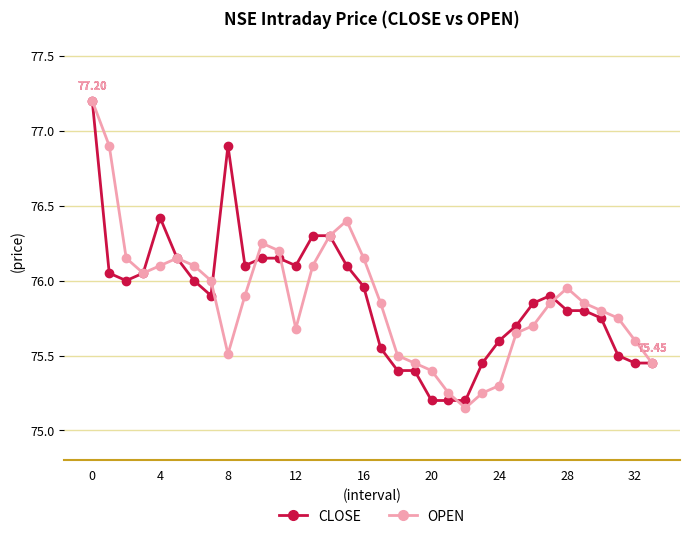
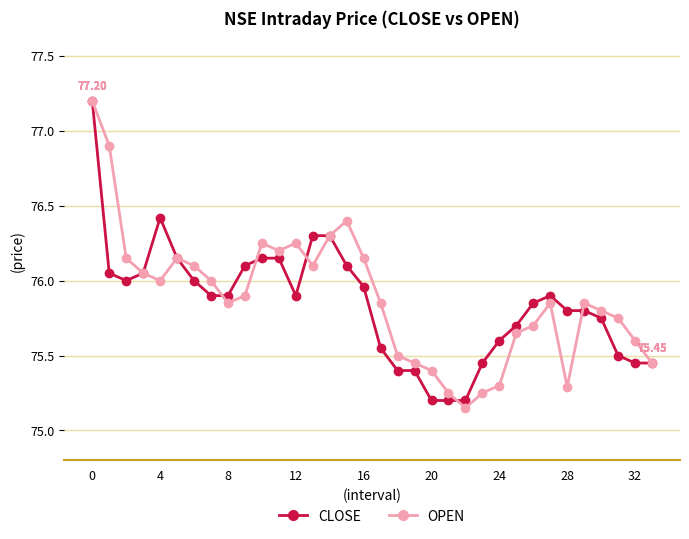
  {
    "CLOSE": {
      "4": 76.42,
-     "8": 76.9,
-     "12": 76.1,
+     "8": 75.9,
+     "12": 75.9,
      "16": 75.96,
      "20": 75.2,
      "24": 75.6,
      "28": 75.8
    },
    "OPEN": {
-     "4": 76.1,
-     "8": 75.51,
-     "12": 75.68,
+     "4": 76.0,
+     "8": 75.85,
+     "12": 76.25,
      "16": 76.15,
      "20": 75.40,
      "24": 75.30,
-     "28": 75.95
+     "28": 75.29
    }
  }
